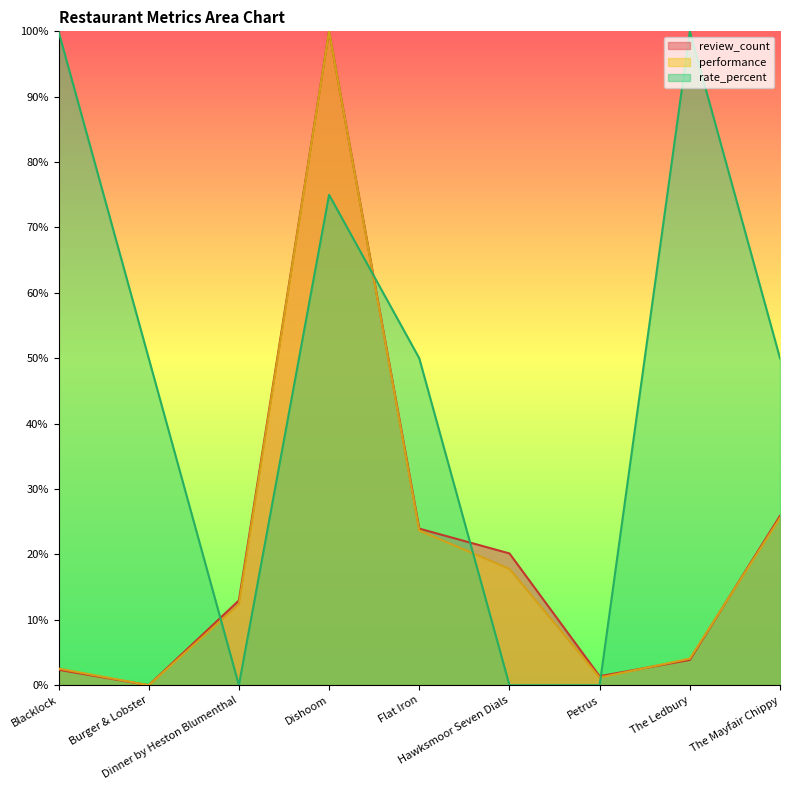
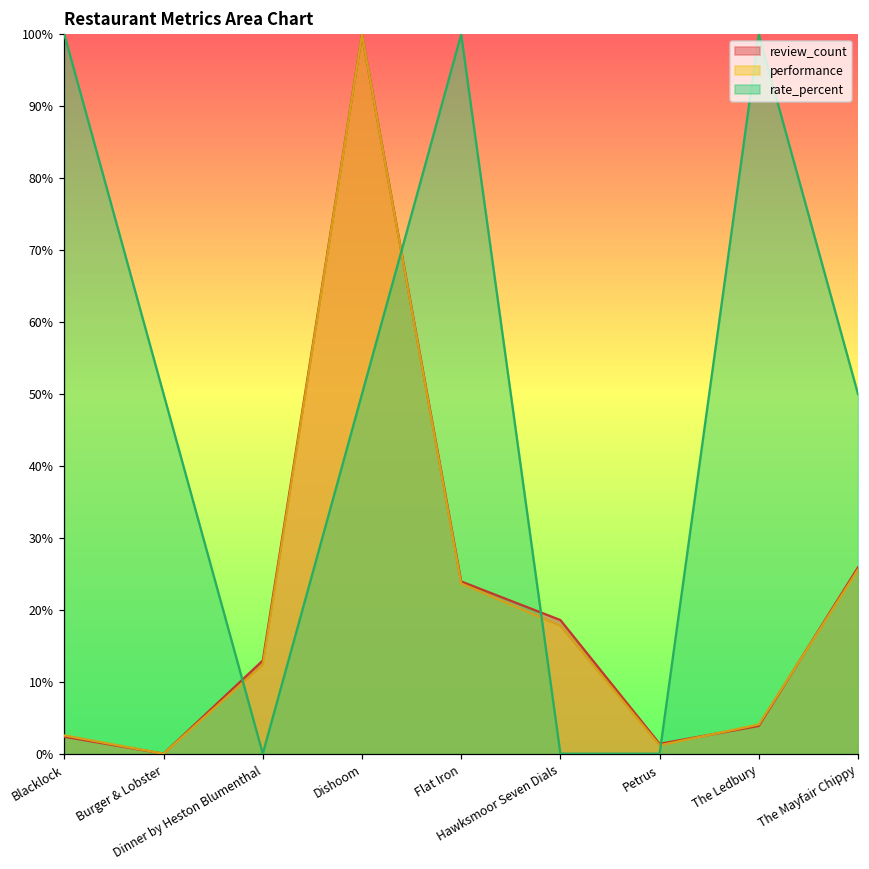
  {
    "review_count": {
      "Dinner by Heston Blumenthal": "13%",
-     "Hawksmoor Seven Dials": "20%"
+     "Hawksmoor Seven Dials": "19%"
    },
    "performance": {
      "Dinner by Heston Blumenthal": "12%",
      "Hawksmoor Seven Dials": "18%"
    },
    "rate_percent": {
      "Blacklock": "100%",
      "Burger & Lobster": "50%",
      "Dinner by Heston Blumenthal": "0%",
-     "Dishoom": "75%",
-     "Flat Iron": "50%",
+     "Dishoom": "50%",
+     "Flat Iron": "100%",
      "Hawksmoor Seven Dials": "0%",
      "Petrus": "0%",
      "The Ledbury": "100%",
      "The Mayfair Chippy": "50%"
    }
  }
